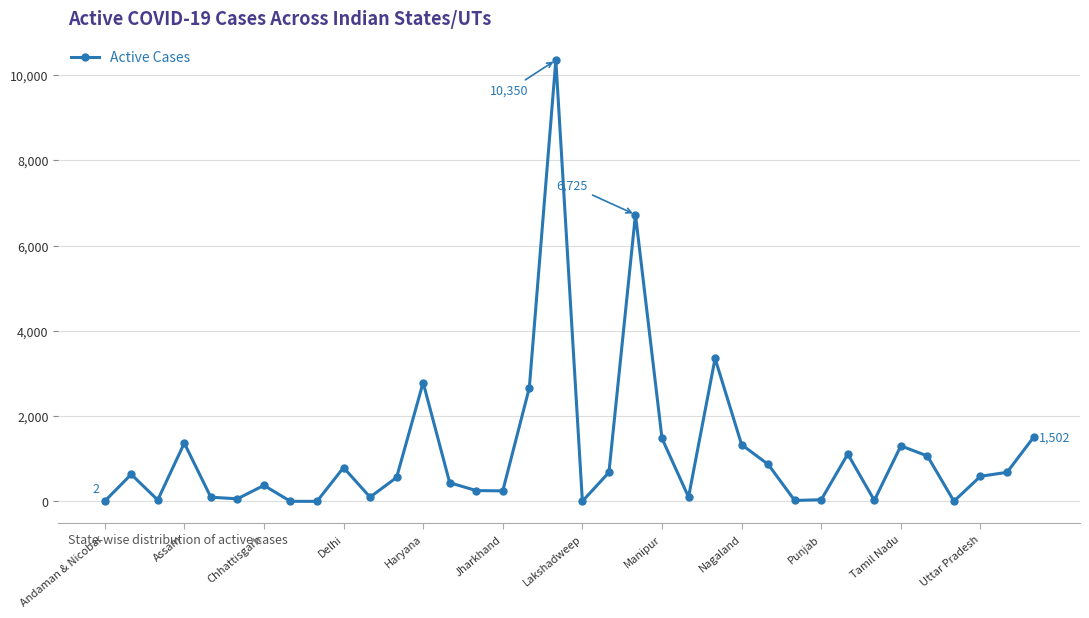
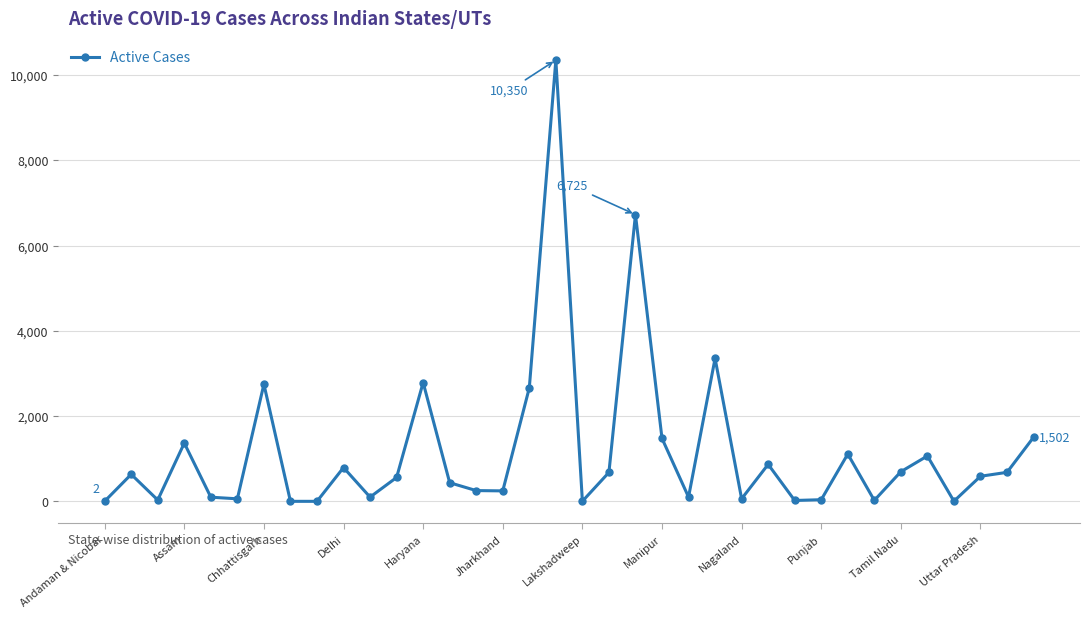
  {
    "Assam": "1,400",
-   "Chhattisgarh": "400",
+   "Chhattisgarh": "2,700",
    "Delhi": "800",
    "Haryana": "2,800",
    "Jharkhand": "200",
    "Lakshadweep": "0",
    "Manipur": "1,500",
-   "Nagaland": "1,300",
+   "Nagaland": "100",
    "Punjab": "0",
-   "Tamil Nadu": "1,300",
+   "Tamil Nadu": "700",
    "Uttar Pradesh": "600"
  }
